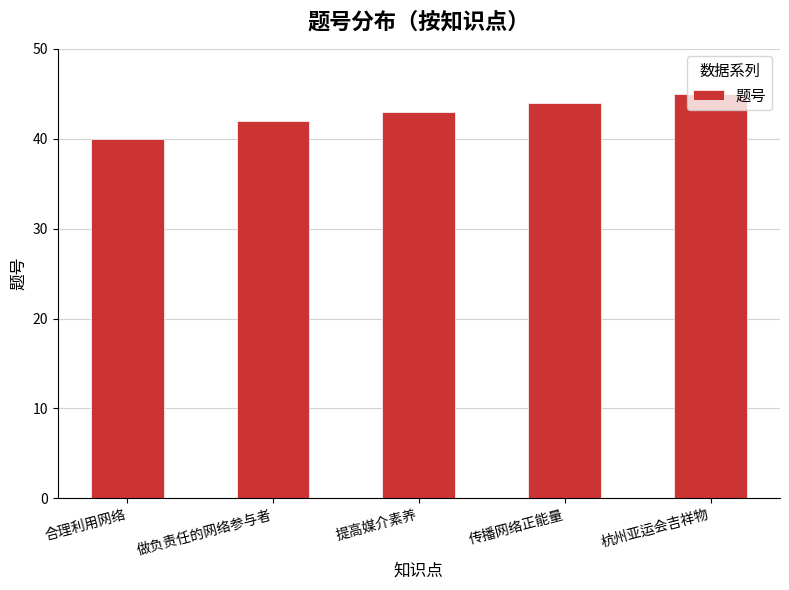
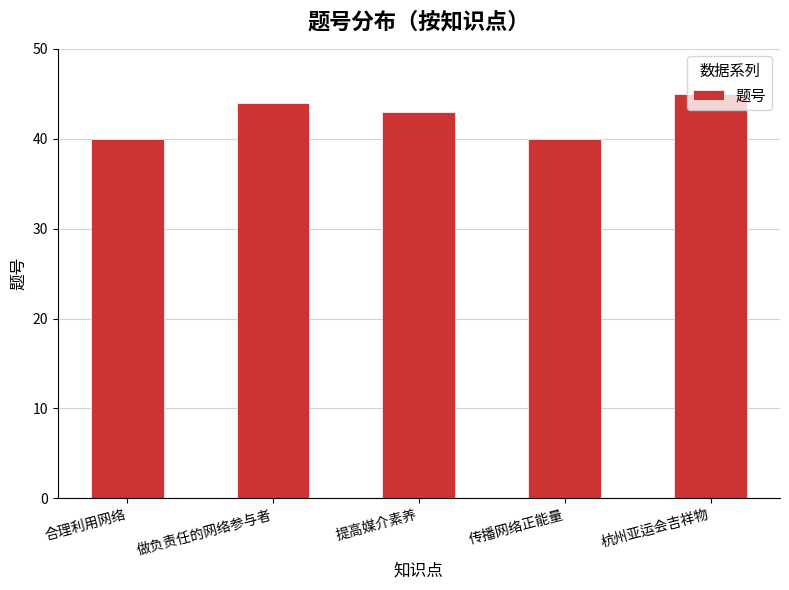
  {
    "合理利用网络": 40,
-   "做负责任的网络参与者": 42,
+   "做负责任的网络参与者": 44,
    "提高媒介素养": 43,
-   "传播网络正能量": 44
+   "传播网络正能量": 40
  }
